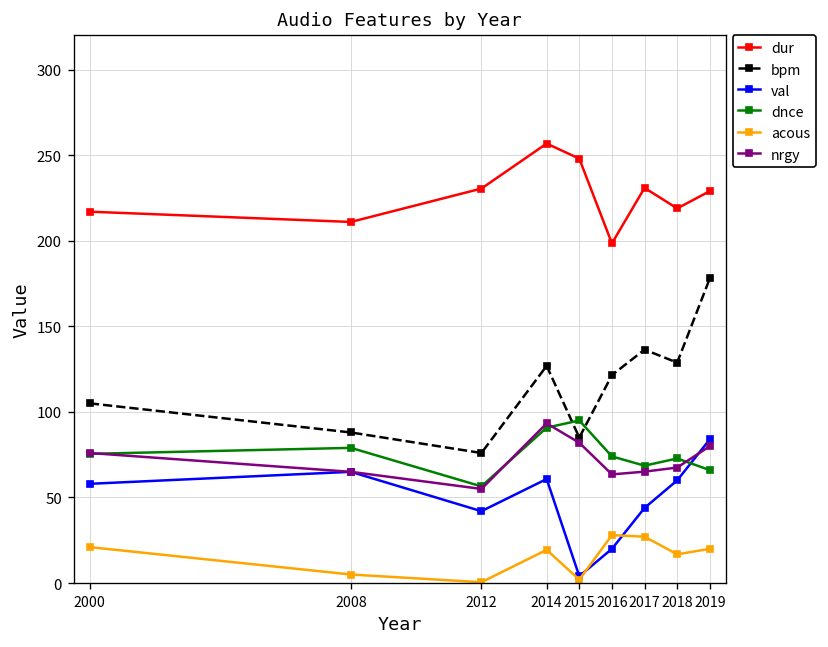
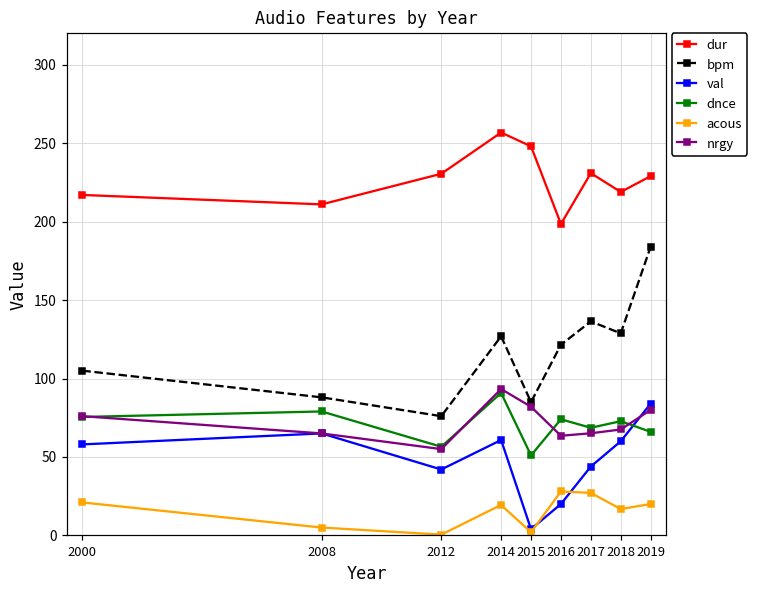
  {
    "dur": {
      "2000": 217,
      "2008": 211,
      "2012": 231,
      "2014": 257,
      "2015": 248,
      "2016": 199,
      "2017": 231,
      "2018": 219,
      "2019": 229
    },
    "bpm": {
      "2000": 105,
      "2008": 88,
      "2012": 76,
      "2014": 127,
      "2015": 85,
      "2016": 122,
      "2017": 136,
      "2018": 129,
-     "2019": 178
+     "2019": 184
    },
    "val": {
      "2000": 58,
      "2012": 42,
      "2014": 61,
      "2015": 4,
      "2016": 20,
      "2017": 44,
      "2018": 60,
      "2019": 84
    },
    "dnce": {
      "2008": 79,
      "2014": 91,
-     "2015": 95,
+     "2015": 51,
      "2016": 74,
      "2017": 69,
      "2018": 73,
      "2019": 66
    },
    "acous": {
      "2000": 21,
      "2008": 5,
      "2012": 1,
      "2014": 19,
      "2015": 2,
      "2016": 28,
      "2017": 27,
      "2018": 17,
      "2019": 20
    },
    "nrgy": {
      "2014": 93,
      "2015": 82,
      "2016": 64,
      "2017": 65,
      "2018": 68,
      "2019": 80
    }
  }
